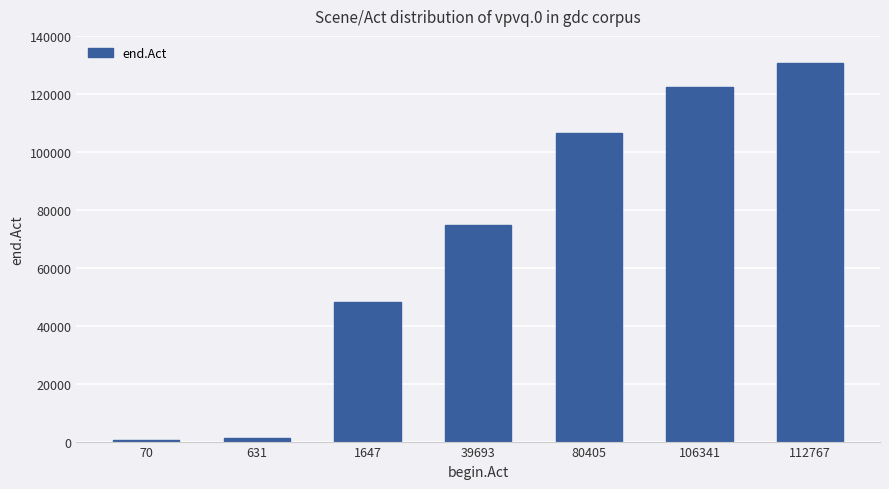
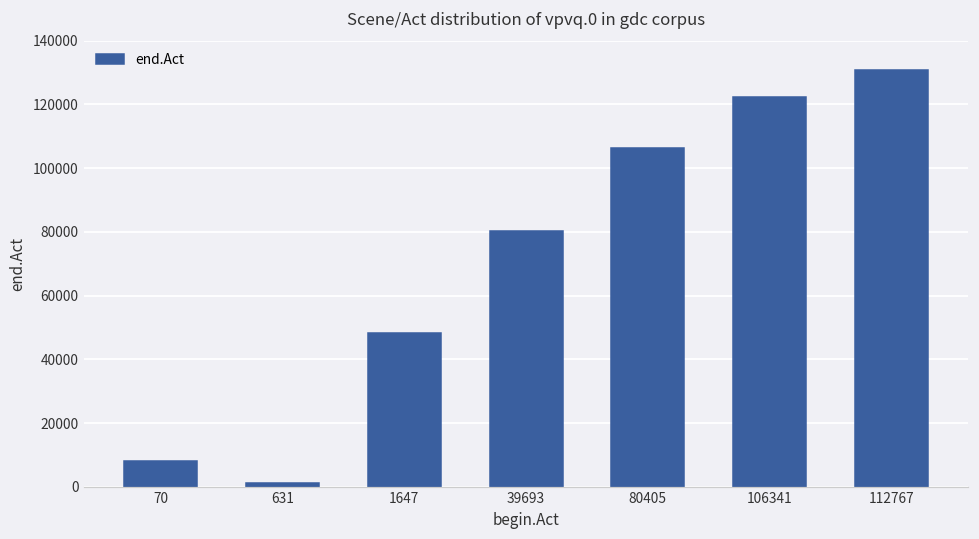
  {
-   "70": 1000,
+   "70": 8000,
    "631": 1000,
    "1647": 48000,
-   "39693": 75000,
+   "39693": 80000,
    "80405": 106000,
    "106341": 122000,
    "112767": 131000
  }
